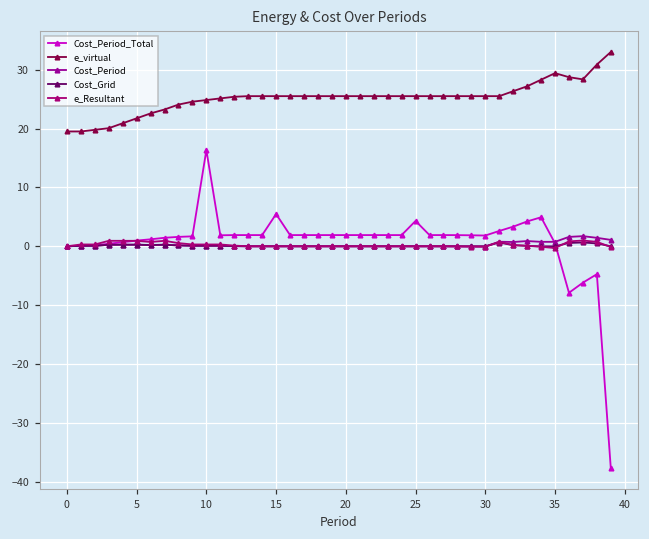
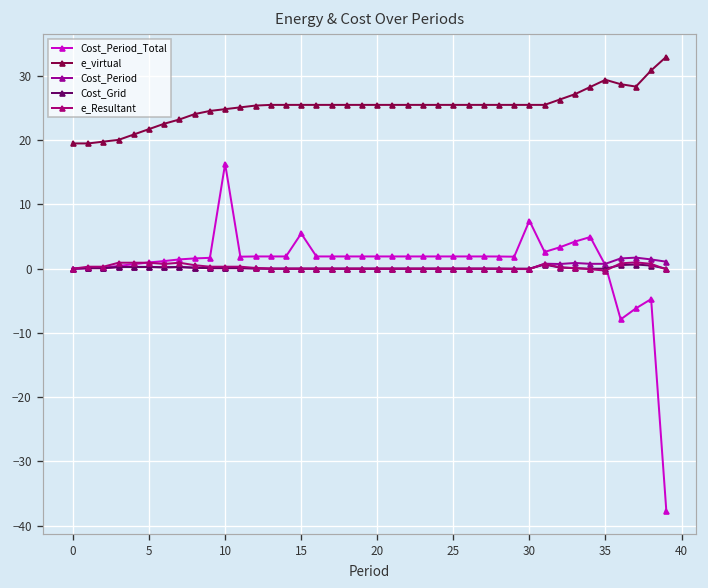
  {
    "Cost_Period_Total": {
      "10": 16,
      "15": 5,
      "20": 2,
-     "25": 4,
-     "30": 2
+     "25": 2,
+     "30": 7
    }
  }
